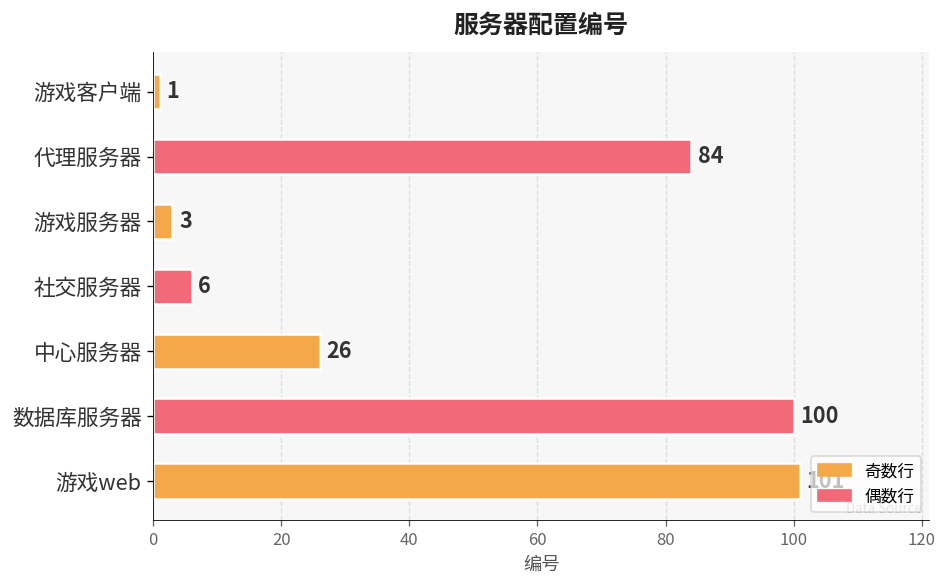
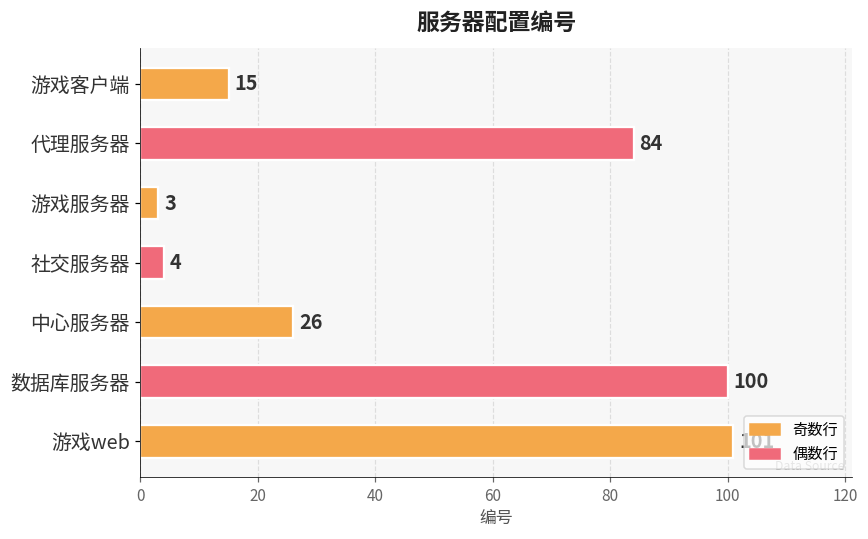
  {
-   "游戏客户端": 1,
+   "游戏客户端": 15,
    "代理服务器": 84,
    "游戏服务器": 3,
-   "社交服务器": 6,
+   "社交服务器": 4,
    "中心服务器": 26,
    "数据库服务器": 100
  }
